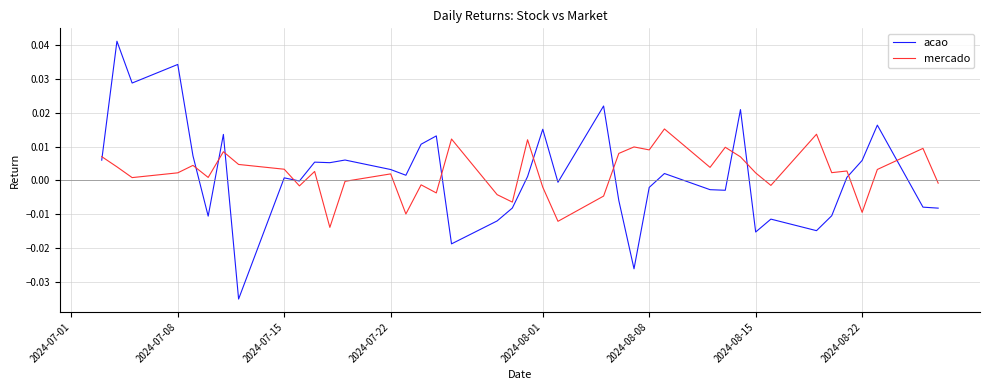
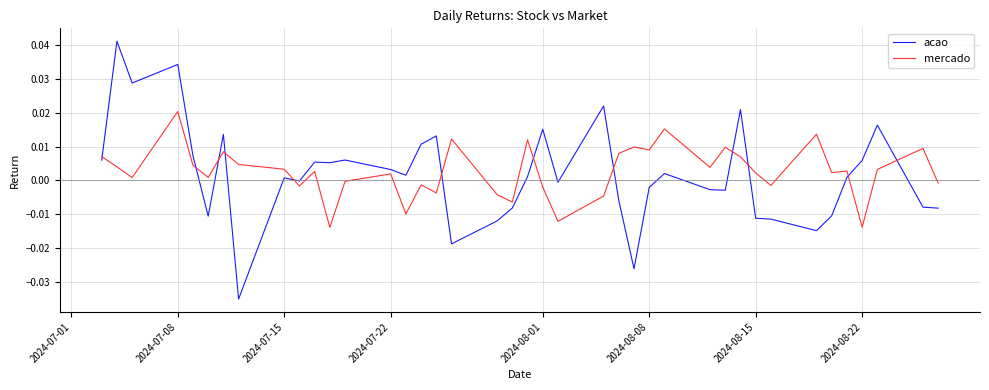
  {
    "acao": {
      "2024-07-08": 0.034,
      "2024-07-15": 0.001,
      "2024-07-22": 0.003,
      "2024-08-01": 0.015,
      "2024-08-08": -0.002,
-     "2024-08-15": -0.015,
+     "2024-08-15": -0.011,
      "2024-08-22": 0.006
    },
    "mercado": {
-     "2024-07-08": 0.002,
+     "2024-07-08": 0.020,
      "2024-07-15": 0.003,
      "2024-07-22": 0.002,
      "2024-08-01": -0.002,
      "2024-08-08": 0.009,
      "2024-08-15": 0.002,
-     "2024-08-22": -0.009
+     "2024-08-22": -0.014
    }
  }
